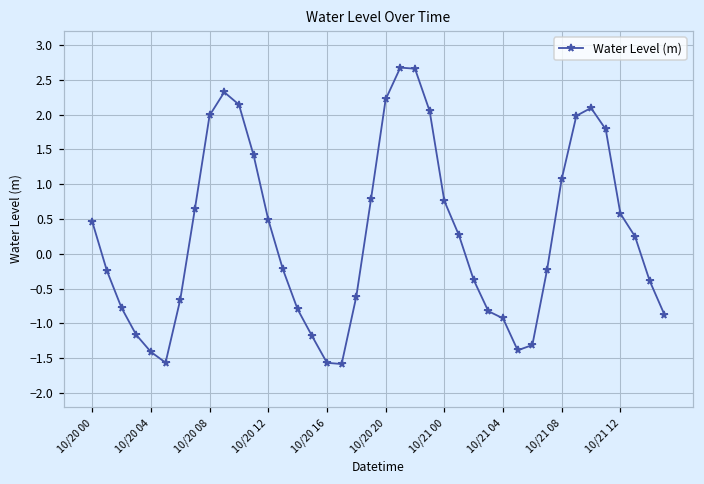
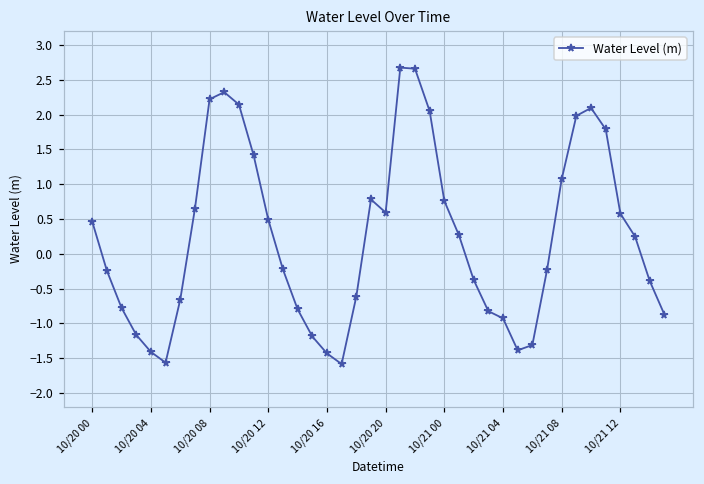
  {
    "10/20 00": 0.5,
    "10/20 04": -1.4,
-   "10/20 08": 2.0,
+   "10/20 08": 2.2,
    "10/20 12": 0.5,
-   "10/20 16": -1.6,
-   "10/20 20": 2.2,
+   "10/20 16": -1.4,
+   "10/20 20": 0.6,
    "10/21 00": 0.8,
    "10/21 04": -0.9,
    "10/21 08": 1.1,
    "10/21 12": 0.6
  }
